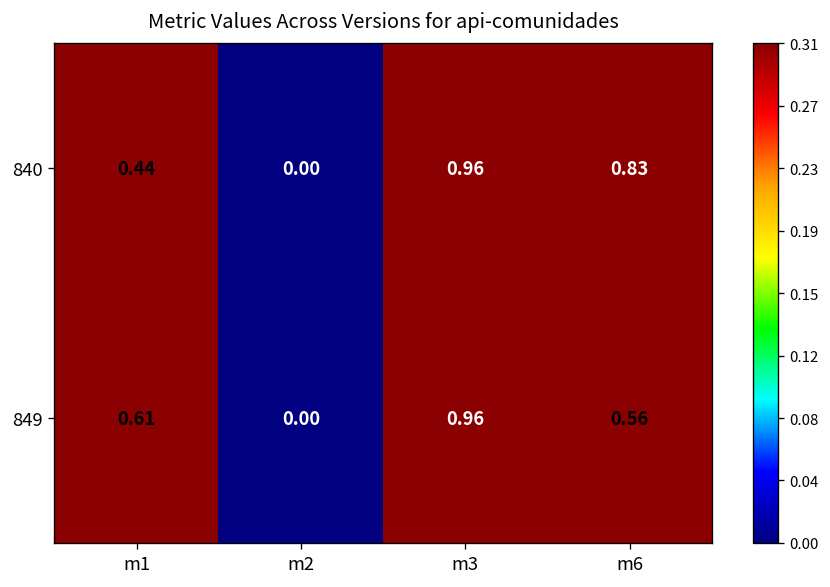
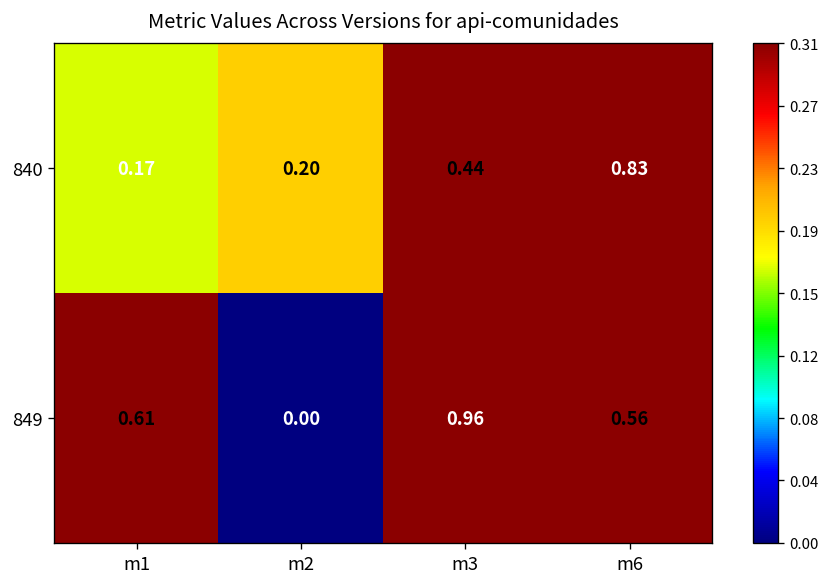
  {
    "840": {
-     "m1": 0.44,
-     "m2": 0.00,
-     "m3": 0.96,
+     "m1": 0.17,
+     "m2": 0.20,
+     "m3": 0.44,
      "m6": 0.83
    },
    "849": {
      "m1": 0.61,
      "m2": 0.00,
      "m3": 0.96,
      "m6": 0.56
    }
  }
